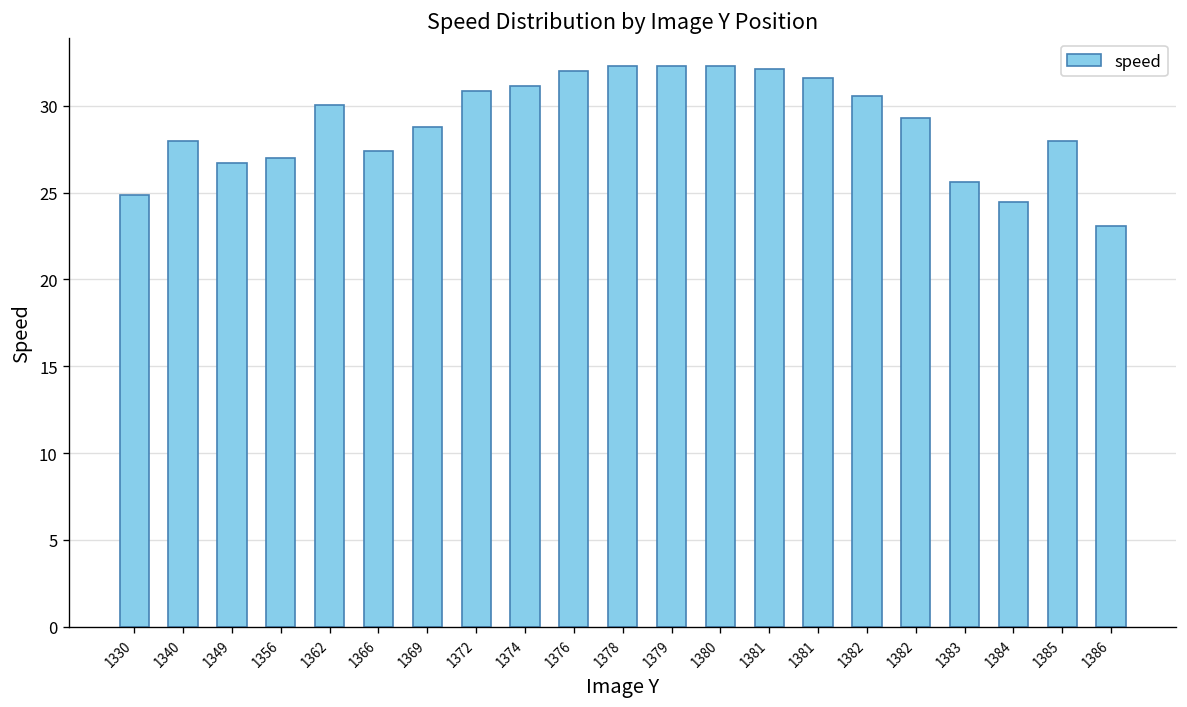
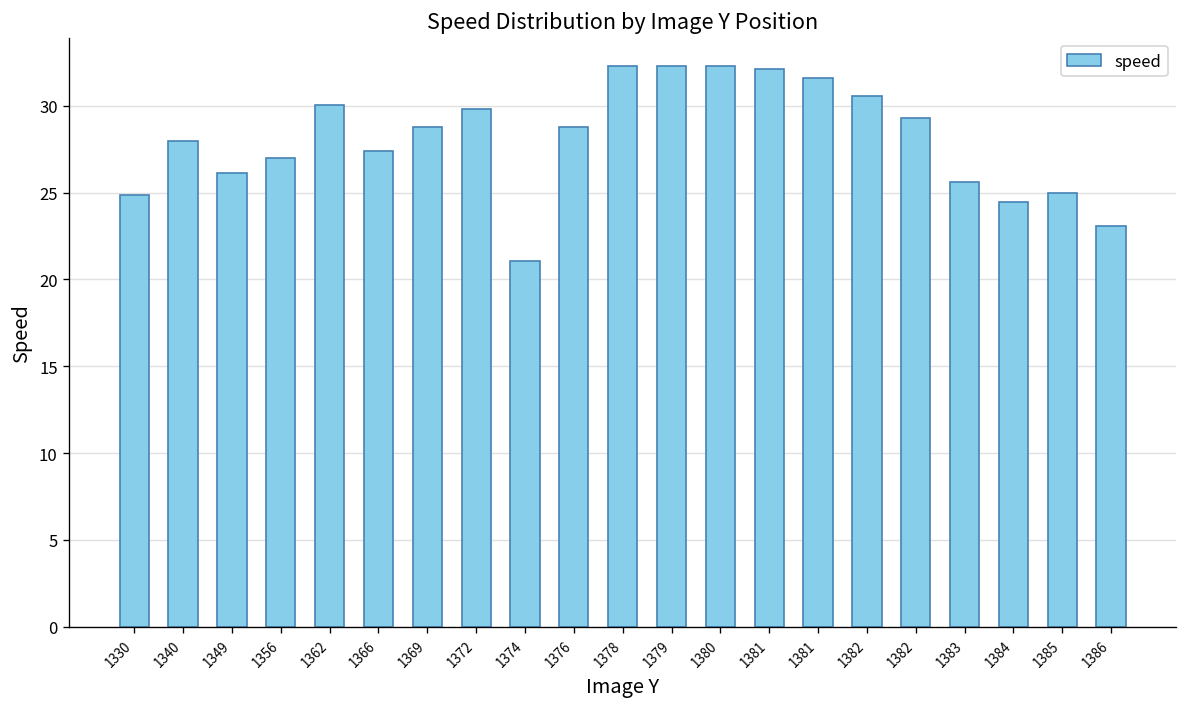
  {
    "1330": 24.9,
    "1340": 28.0,
-   "1349": 26.7,
+   "1349": 26.1,
    "1356": 27.0,
    "1362": 30.1,
    "1366": 27.4,
    "1369": 28.7,
-   "1372": 30.8,
-   "1374": 31.1,
-   "1376": 32.0,
+   "1372": 29.8,
+   "1374": 21.0,
+   "1376": 28.8,
    "1378": 32.3,
    "1379": 32.3,
    "1380": 32.3,
    "1383": 25.6,
    "1384": 24.5,
-   "1385": 28.0,
+   "1385": 25.0,
    "1386": 23.1
  }
